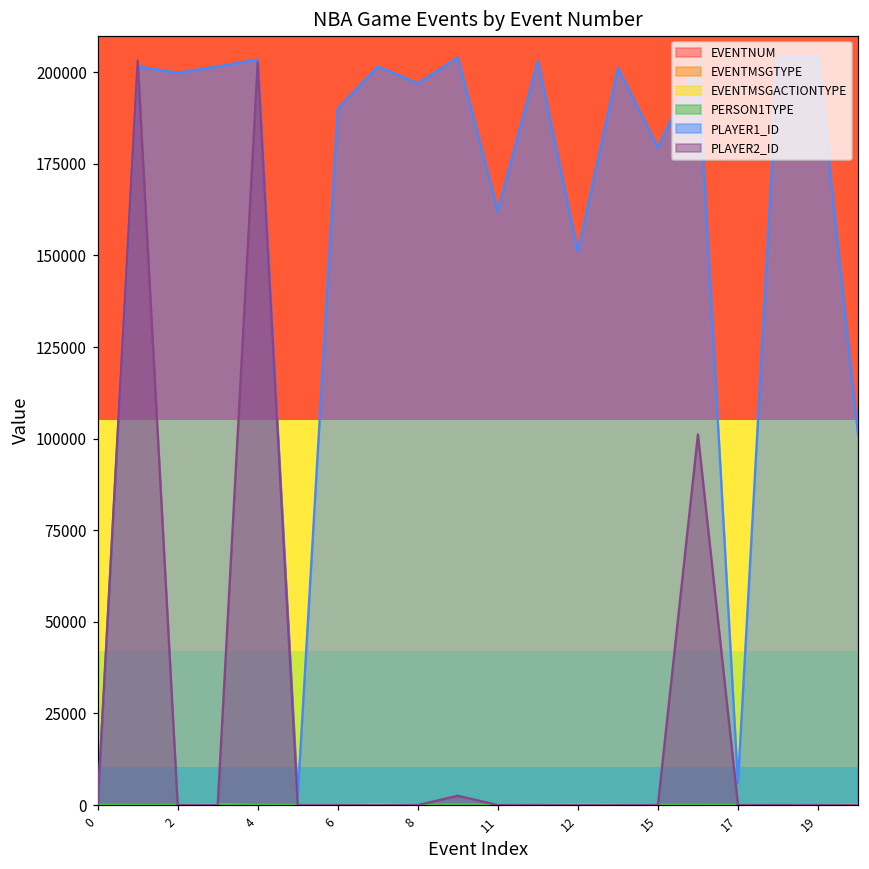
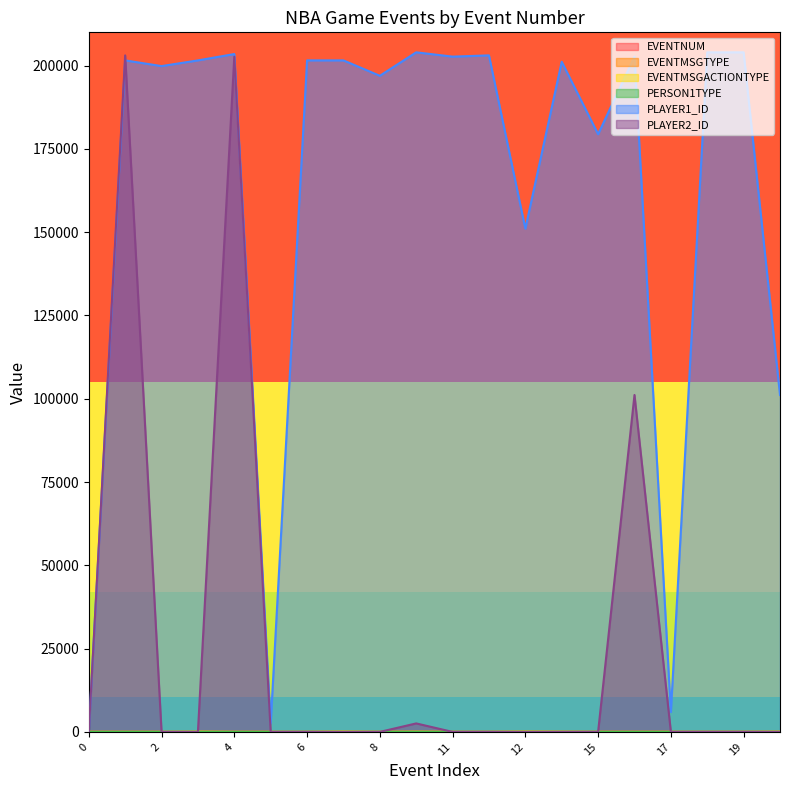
  {
    "PERSON1TYPE": {
      "4": 0
    },
    "PLAYER1_ID": {
      "2": 200000,
      "4": 203000,
-     "6": 190000,
+     "6": 202000,
      "8": 197000,
-     "11": 162000,
+     "11": 203000,
      "12": 151000,
      "15": 179000,
      "17": 6000
    },
    "PLAYER2_ID": {
      "4": 203000
    }
  }
